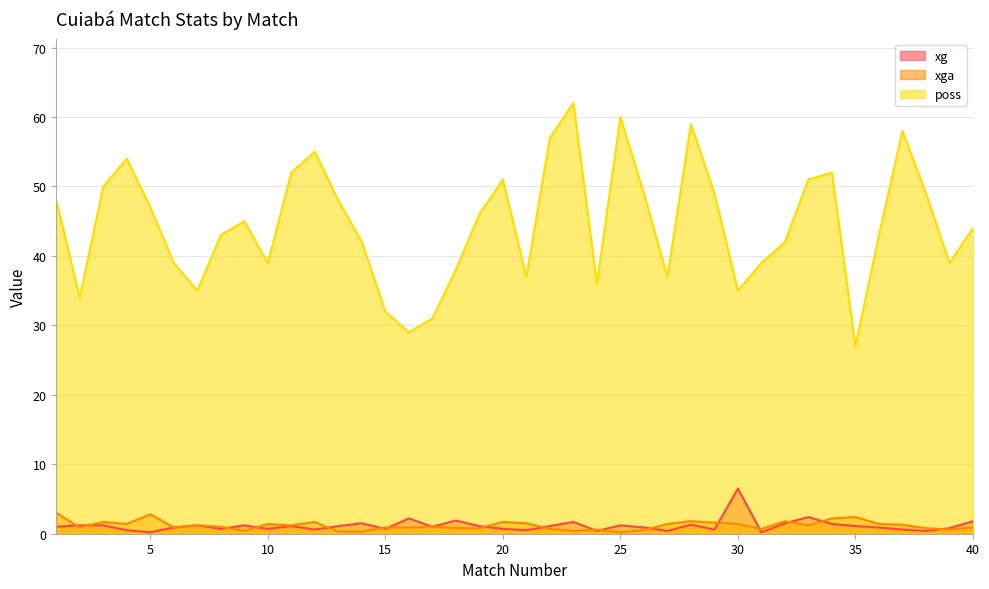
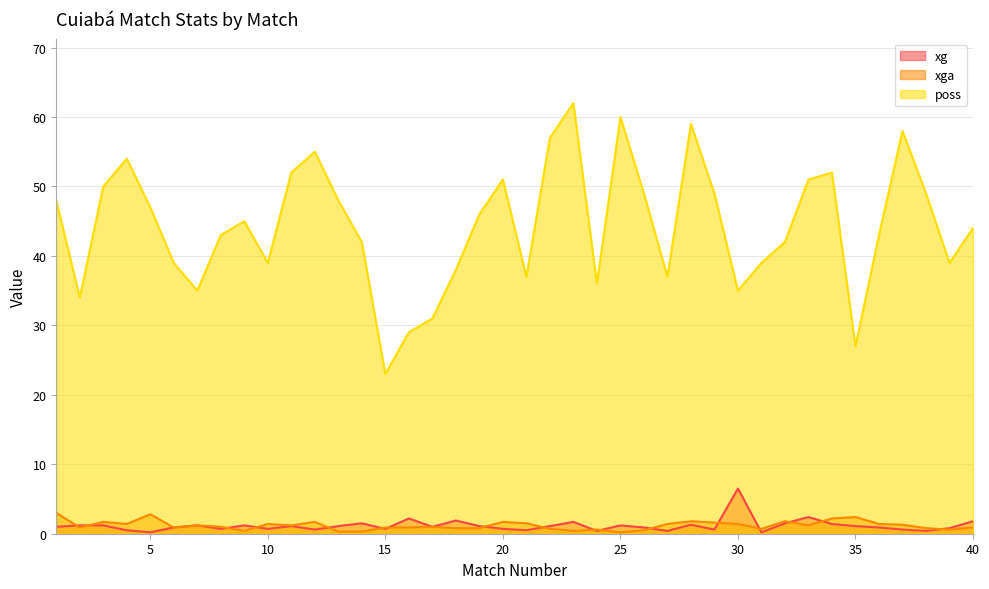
  {
    "xg": {
      "5": 0,
      "10": 1,
      "20": 1,
      "25": 1,
      "30": 7,
      "35": 1,
      "40": 2
    },
    "xga": {
      "5": 3,
      "10": 1,
      "20": 2,
      "25": 0,
      "30": 1,
      "35": 2,
      "40": 1
    },
    "poss": {
      "5": 47,
      "10": 39,
-     "15": 32,
+     "15": 23,
      "20": 51,
      "25": 60,
      "30": 35,
      "35": 27,
      "40": 44
    }
  }
